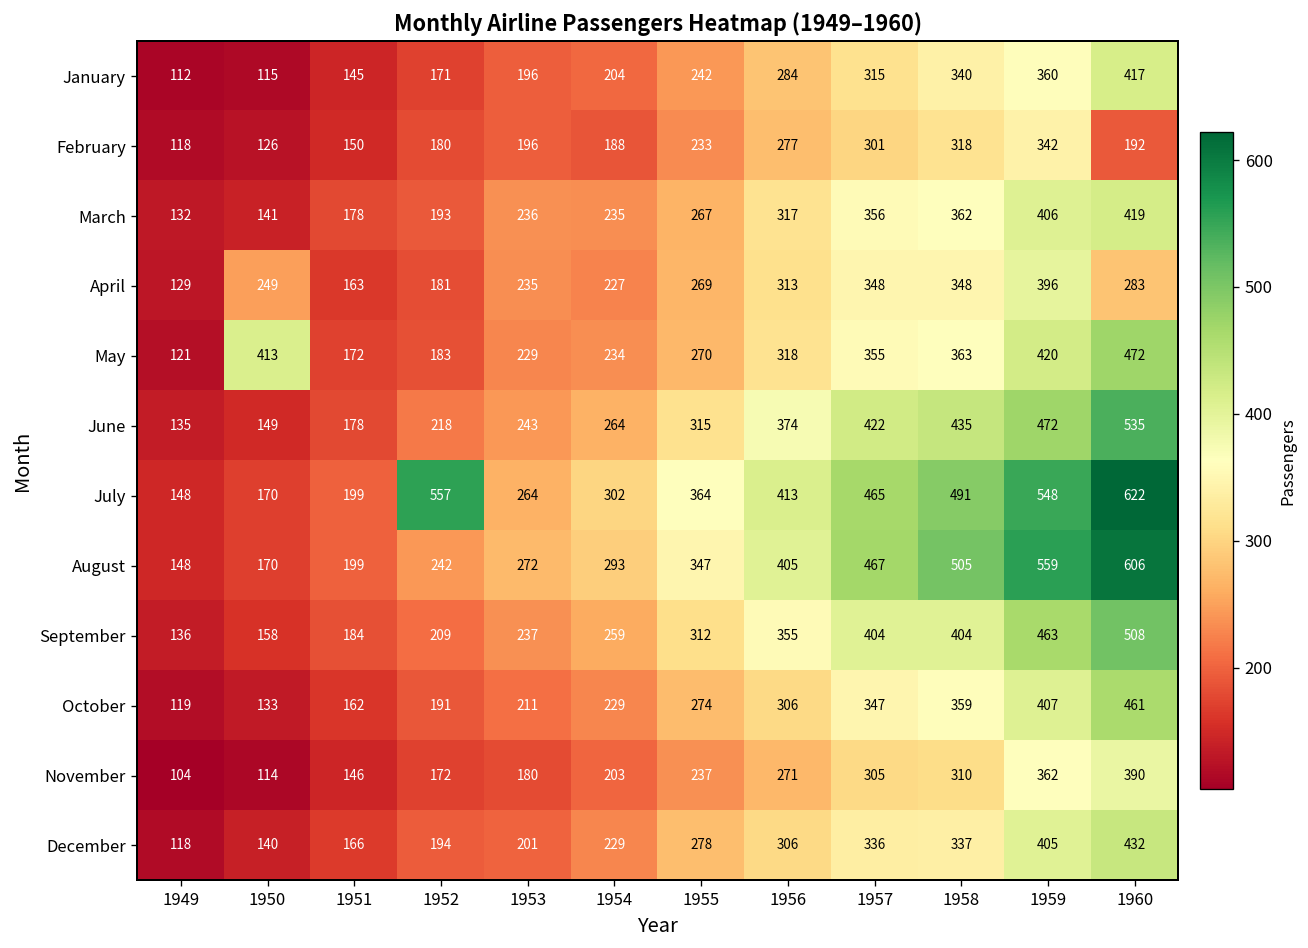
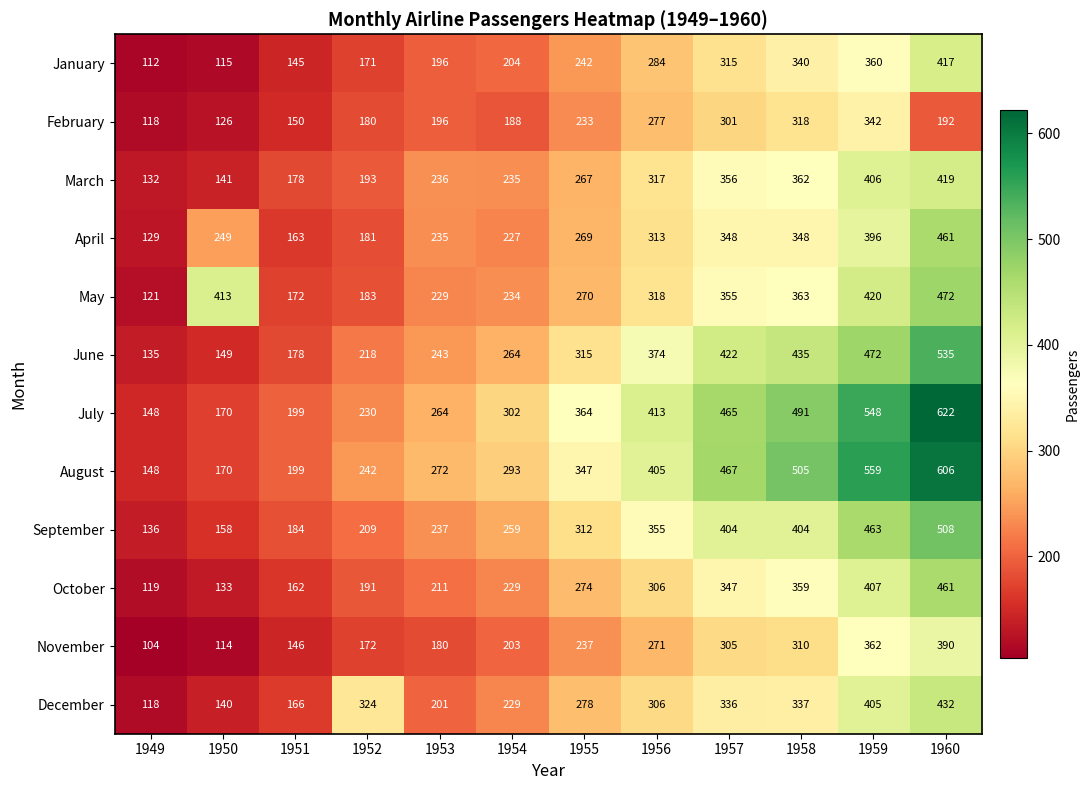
  {
    "January": {
      "1949": 112,
      "1950": 115,
      "1951": 145,
      "1952": 171,
      "1953": 196,
      "1954": 204,
      "1955": 242,
      "1956": 284,
      "1957": 315,
      "1958": 340,
      "1959": 360,
      "1960": 417
    },
    "February": {
      "1949": 118,
      "1950": 126,
      "1951": 150,
      "1952": 180,
      "1953": 196,
      "1954": 188,
      "1955": 233,
      "1956": 277,
      "1957": 301,
      "1958": 318,
      "1959": 342,
      "1960": 192
    },
    "March": {
      "1949": 132,
      "1950": 141,
      "1951": 178,
      "1952": 193,
      "1953": 236,
      "1954": 235,
      "1955": 267,
      "1956": 317,
      "1957": 356,
      "1958": 362,
      "1959": 406,
      "1960": 419
    },
    "April": {
      "1949": 129,
      "1950": 249,
      "1951": 163,
      "1952": 181,
      "1953": 235,
      "1954": 227,
      "1955": 269,
      "1956": 313,
      "1957": 348,
      "1958": 348,
      "1959": 396,
-     "1960": 283
+     "1960": 461
    },
    "May": {
      "1949": 121,
      "1950": 413,
      "1951": 172,
      "1952": 183,
      "1953": 229,
      "1954": 234,
      "1955": 270,
      "1956": 318,
      "1957": 355,
      "1958": 363,
      "1959": 420,
      "1960": 472
    },
    "June": {
      "1949": 135,
      "1950": 149,
      "1951": 178,
      "1952": 218,
      "1953": 243,
      "1954": 264,
      "1955": 315,
      "1956": 374,
      "1957": 422,
      "1958": 435,
      "1959": 472,
      "1960": 535
    },
    "July": {
      "1949": 148,
      "1950": 170,
      "1951": 199,
-     "1952": 557,
+     "1952": 230,
      "1953": 264,
      "1954": 302,
      "1955": 364,
      "1956": 413,
      "1957": 465,
      "1958": 491,
      "1959": 548,
      "1960": 622
    },
    "August": {
      "1949": 148,
      "1950": 170,
      "1951": 199,
      "1952": 242,
      "1953": 272,
      "1954": 293,
      "1955": 347,
      "1956": 405,
      "1957": 467,
      "1958": 505,
      "1959": 559,
      "1960": 606
    },
    "September": {
      "1949": 136,
      "1950": 158,
      "1951": 184,
      "1952": 209,
      "1953": 237,
      "1954": 259,
      "1955": 312,
      "1956": 355,
      "1957": 404,
      "1958": 404,
      "1959": 463,
      "1960": 508
    },
    "October": {
      "1949": 119,
      "1950": 133,
      "1951": 162,
      "1952": 191,
      "1953": 211,
      "1954": 229,
      "1955": 274,
      "1956": 306,
      "1957": 347,
      "1958": 359,
      "1959": 407,
      "1960": 461
    },
    "November": {
      "1949": 104,
      "1950": 114,
      "1951": 146,
      "1952": 172,
      "1953": 180,
      "1954": 203,
      "1955": 237,
      "1956": 271,
      "1957": 305,
      "1958": 310,
      "1959": 362,
      "1960": 390
    },
    "December": {
      "1949": 118,
      "1950": 140,
      "1951": 166,
-     "1952": 194,
+     "1952": 324,
      "1953": 201,
      "1954": 229,
      "1955": 278,
      "1956": 306,
      "1957": 336,
      "1958": 337,
      "1959": 405,
      "1960": 432
    }
  }
